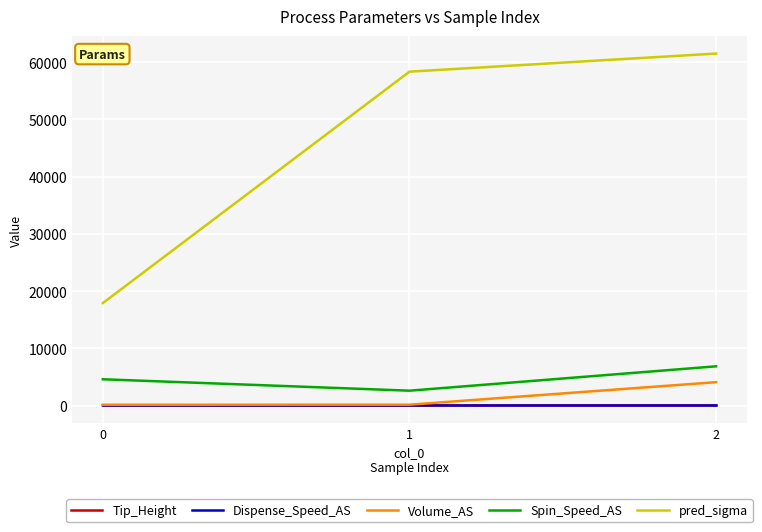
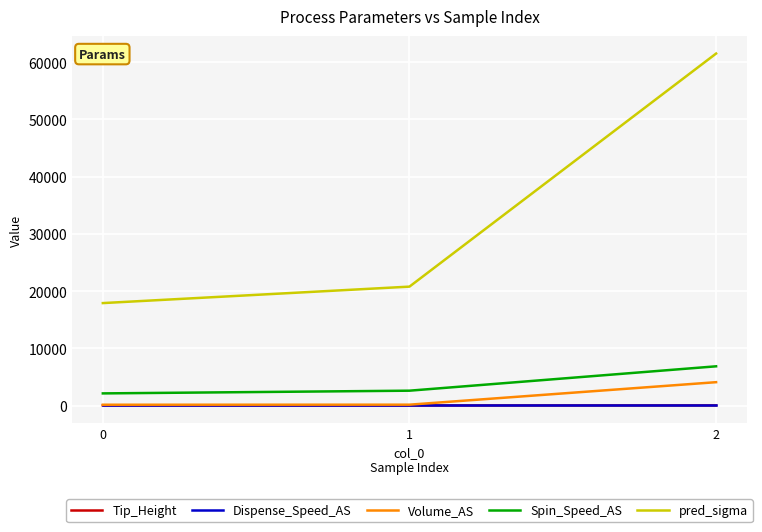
  {
    "Dispense_Speed_AS": {
      "2": 0
    },
    "Volume_AS": {
      "2": 4000
    },
    "Spin_Speed_AS": {
-     "0": 5000,
+     "0": 2000,
      "1": 3000,
      "2": 7000
    },
    "pred_sigma": {
      "0": 18000,
-     "1": 58000,
+     "1": 21000,
      "2": 62000
    }
  }
